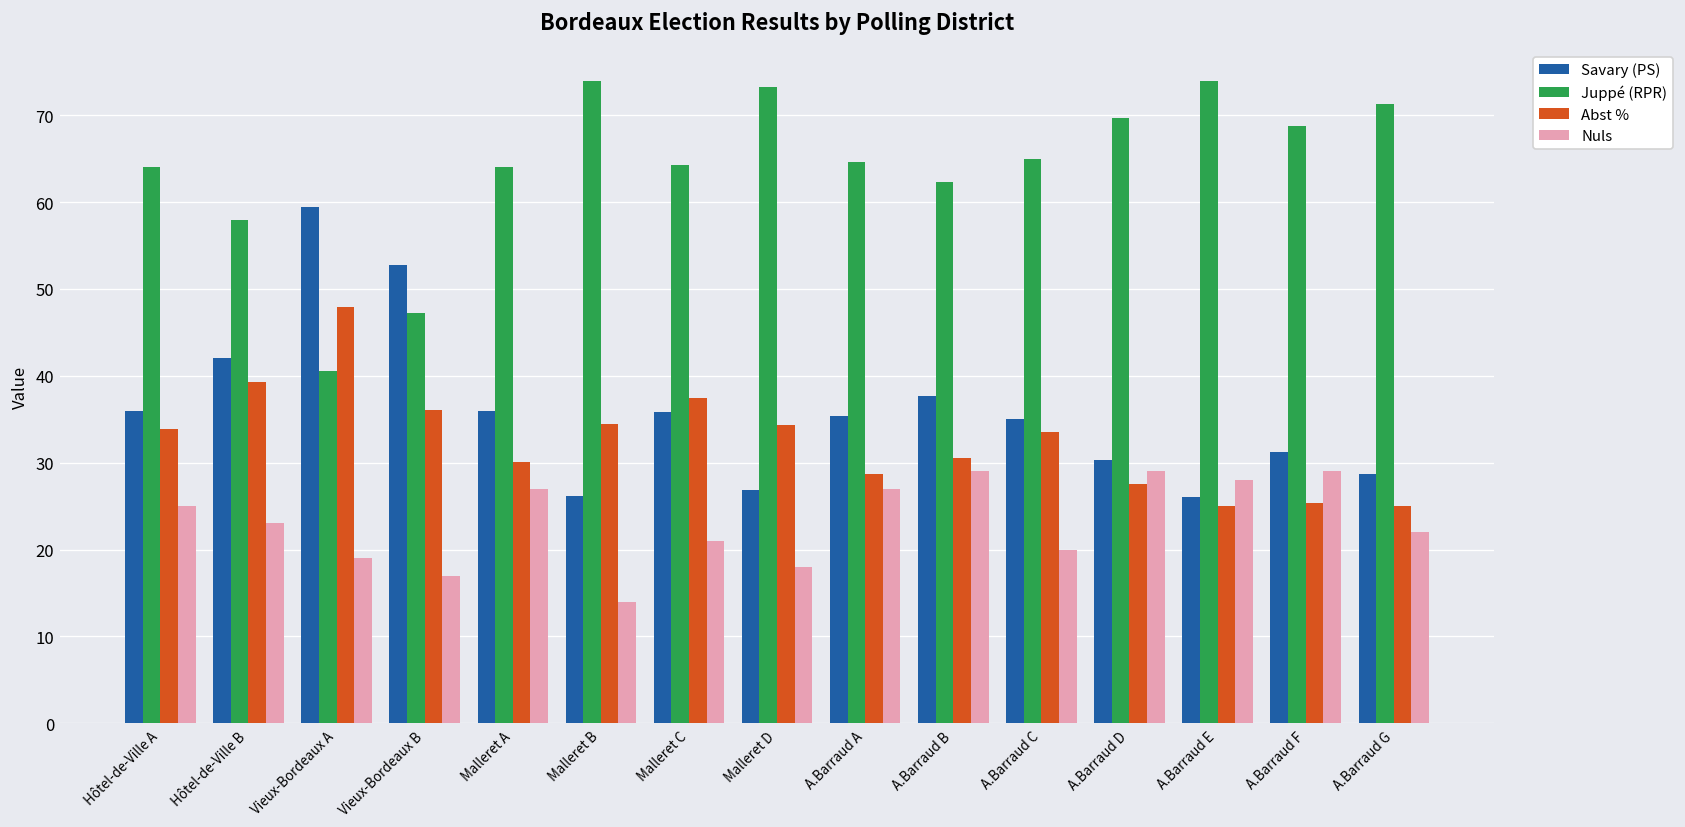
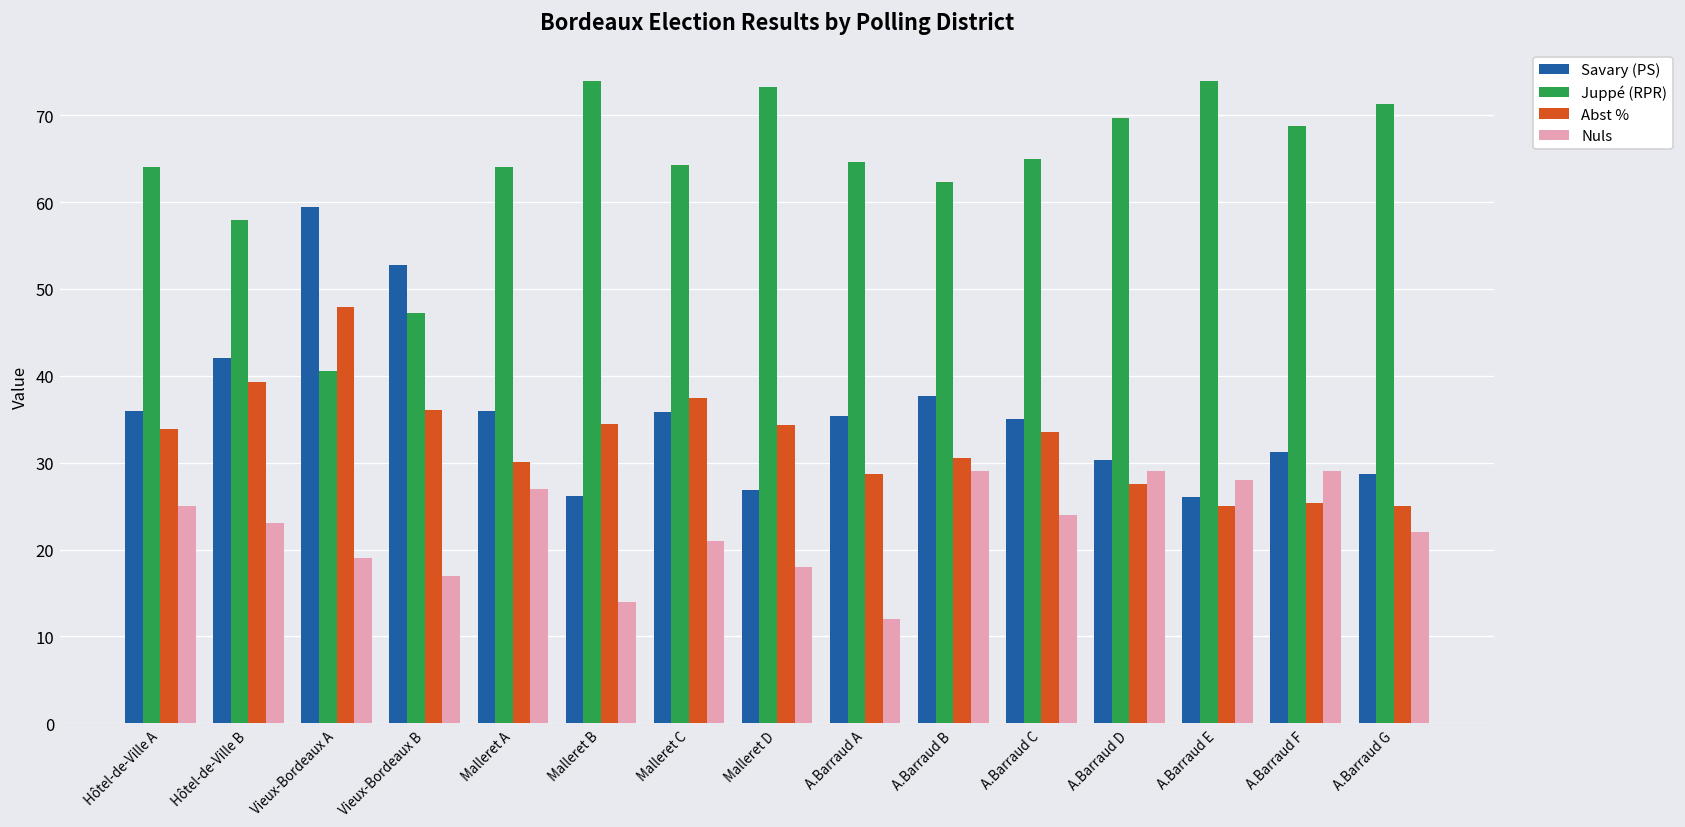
  {
    "Savary (PS)": {
      "Hôtel-de-Ville A": 36,
      "Hôtel-de-Ville B": 42,
      "Vieux-Bordeaux A": 59,
      "Vieux-Bordeaux B": 53,
      "Malleret A": 36,
      "Malleret B": 26,
      "Malleret C": 36,
      "Malleret D": 27,
      "A.Barraud A": 35,
      "A.Barraud B": 38,
      "A.Barraud C": 35,
      "A.Barraud D": 30,
      "A.Barraud E": 26,
      "A.Barraud F": 31,
      "A.Barraud G": 29
    },
    "Juppé (RPR)": {
      "Hôtel-de-Ville A": 64,
      "Hôtel-de-Ville B": 58,
      "Vieux-Bordeaux A": 41,
      "Vieux-Bordeaux B": 47,
      "Malleret A": 64,
      "Malleret B": 74,
      "Malleret C": 64,
      "Malleret D": 73,
      "A.Barraud A": 65,
      "A.Barraud B": 62,
      "A.Barraud C": 65,
      "A.Barraud D": 70,
      "A.Barraud E": 74,
      "A.Barraud F": 69,
      "A.Barraud G": 71
    },
    "Abst %": {
      "Hôtel-de-Ville A": 34,
      "Hôtel-de-Ville B": 39,
      "Vieux-Bordeaux A": 48,
      "Vieux-Bordeaux B": 36,
      "Malleret A": 30,
      "Malleret B": 34,
      "Malleret C": 37,
      "Malleret D": 34,
      "A.Barraud A": 29,
      "A.Barraud B": 31,
      "A.Barraud C": 34,
      "A.Barraud D": 28,
      "A.Barraud E": 25,
      "A.Barraud F": 25,
      "A.Barraud G": 25
    },
    "Nuls": {
      "Hôtel-de-Ville A": 25,
      "Hôtel-de-Ville B": 23,
      "Vieux-Bordeaux A": 19,
      "Vieux-Bordeaux B": 17,
      "Malleret A": 27,
      "Malleret B": 14,
      "Malleret C": 21,
      "Malleret D": 18,
-     "A.Barraud A": 27,
+     "A.Barraud A": 12,
      "A.Barraud B": 29,
-     "A.Barraud C": 20,
+     "A.Barraud C": 24,
      "A.Barraud D": 29,
      "A.Barraud E": 28,
      "A.Barraud F": 29,
      "A.Barraud G": 22
    }
  }
